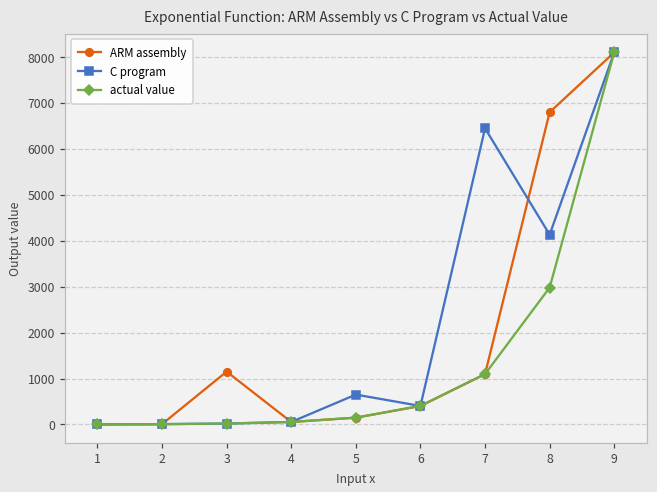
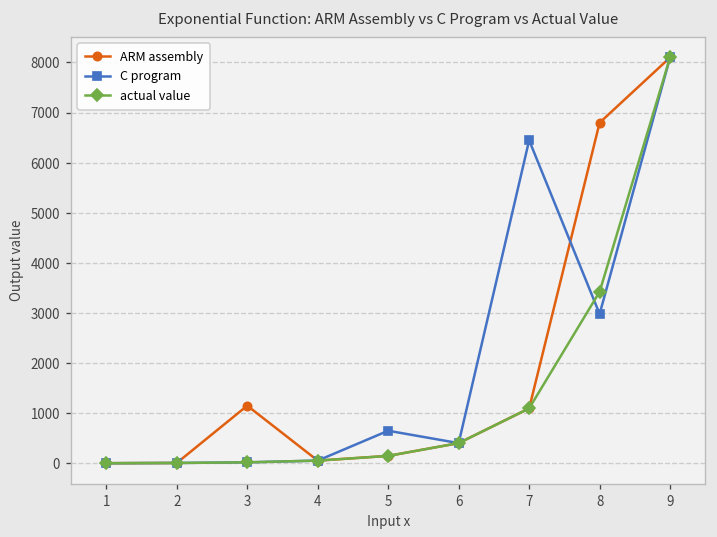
  {
    "ARM assembly": {
      "3": 1200,
      "8": 6800
    },
    "C program": {
      "5": 700,
      "7": 6400,
-     "8": 4100
+     "8": 3000
    },
    "actual value": {
-     "8": 3000
+     "8": 3400
    }
  }
